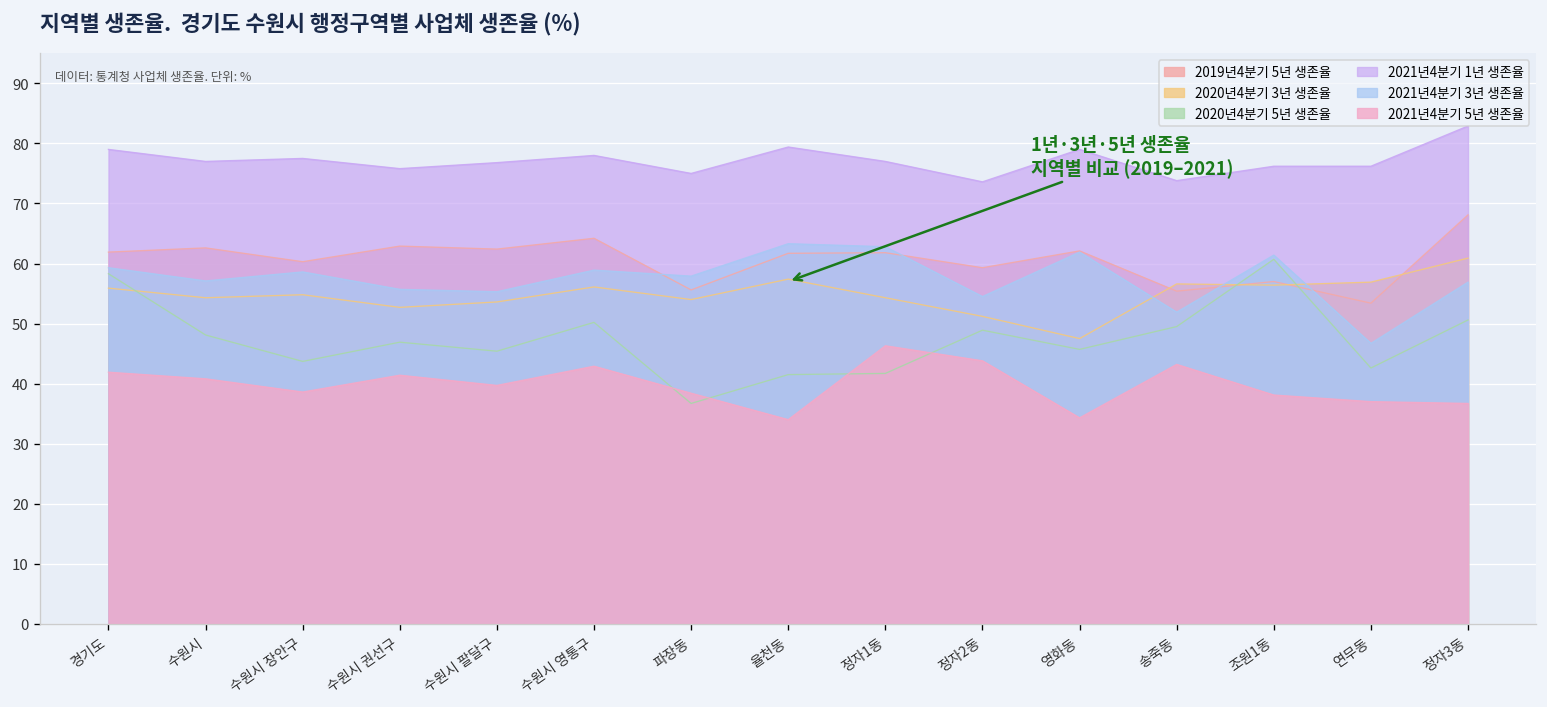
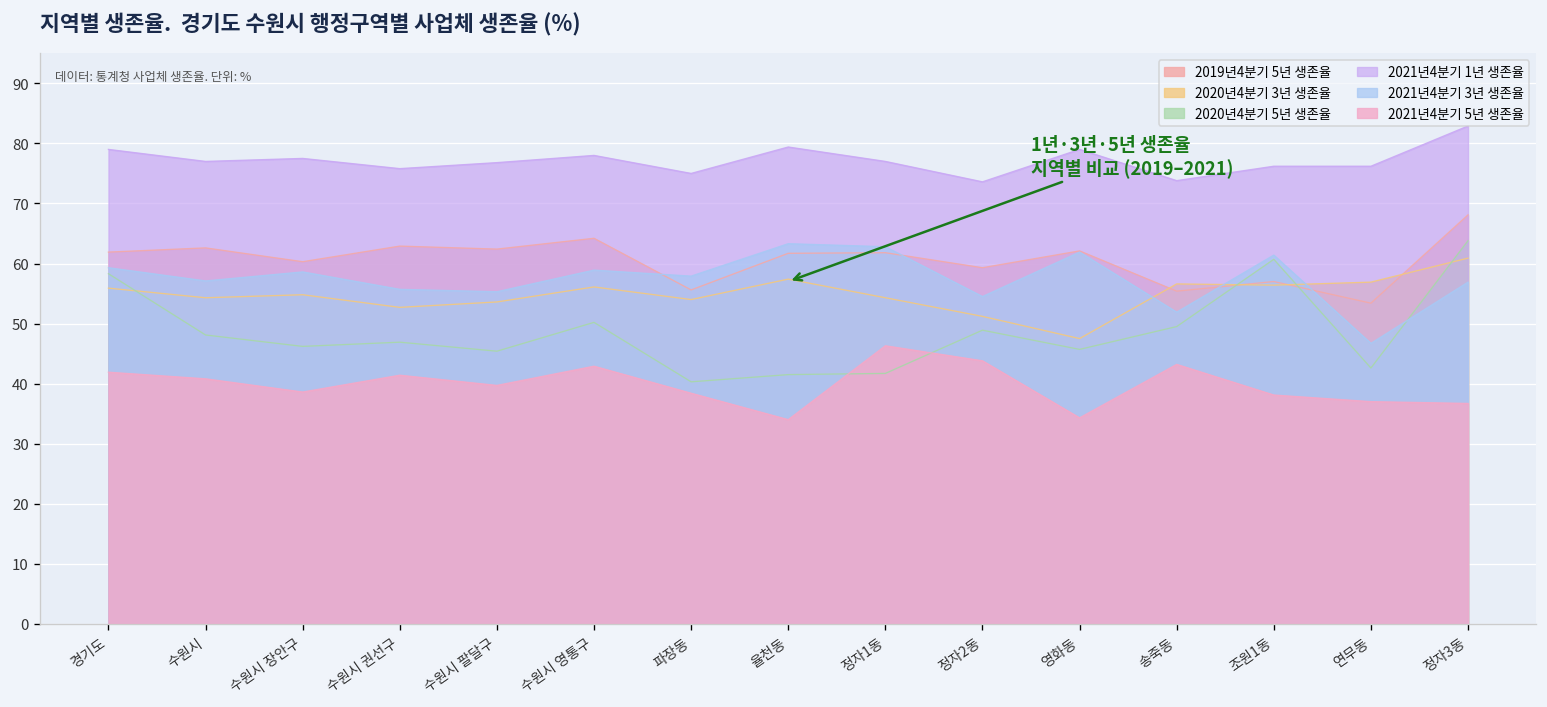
  {
    "2020년4분기 5년 생존율": {
      "경기도": 58,
      "수원시": 48,
-     "수원시 장안구": 44,
+     "수원시 장안구": 46,
      "수원시 권선구": 47,
      "수원시 팔달구": 45,
      "수원시 영통구": 50,
-     "파장동": 37,
+     "파장동": 40,
      "율천동": 42,
      "정자1동": 42,
      "정자2동": 49,
      "영화동": 46,
      "송죽동": 50,
      "조원1동": 61,
      "연무동": 43,
-     "정자3동": 51
+     "정자3동": 64
    }
  }
